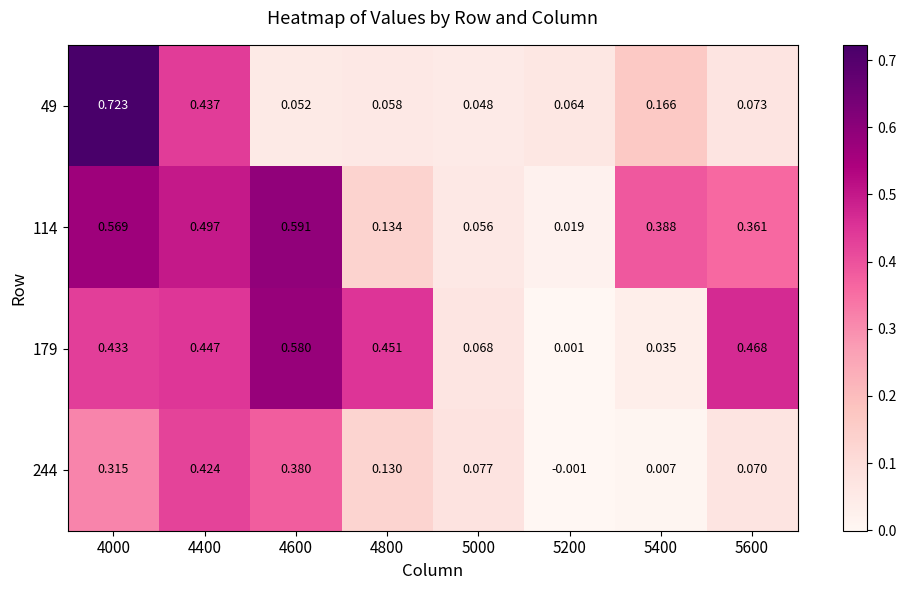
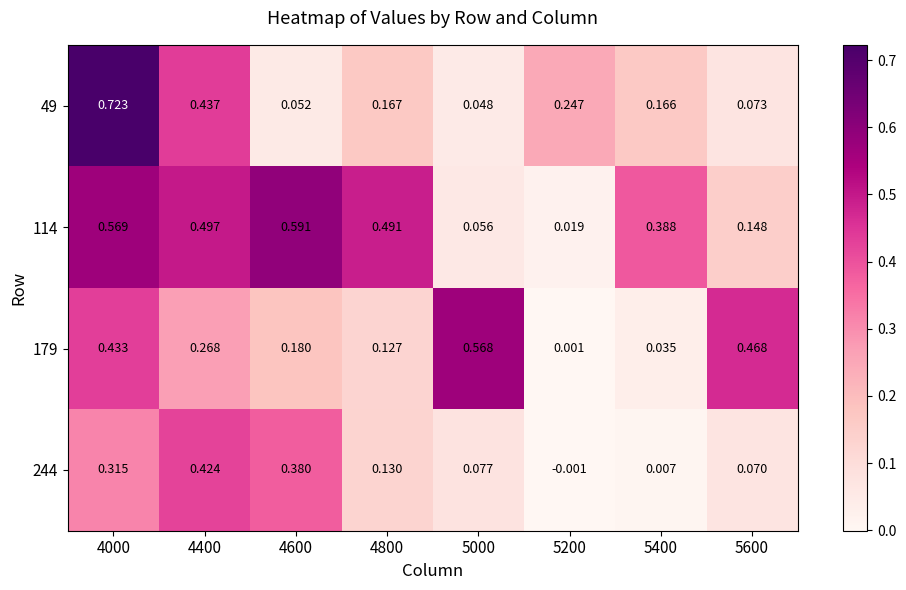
  {
    "49": {
      "4000": 0.723,
      "4400": 0.437,
      "4600": 0.052,
-     "4800": 0.058,
+     "4800": 0.167,
      "5000": 0.048,
-     "5200": 0.064,
+     "5200": 0.247,
      "5400": 0.166,
      "5600": 0.073
    },
    "114": {
      "4000": 0.569,
      "4400": 0.497,
      "4600": 0.591,
-     "4800": 0.134,
+     "4800": 0.491,
      "5000": 0.056,
      "5200": 0.019,
      "5400": 0.388,
-     "5600": 0.361
+     "5600": 0.148
    },
    "179": {
      "4000": 0.433,
-     "4400": 0.447,
-     "4600": 0.580,
-     "4800": 0.451,
-     "5000": 0.068,
+     "4400": 0.268,
+     "4600": 0.180,
+     "4800": 0.127,
+     "5000": 0.568,
      "5200": 0.001,
      "5400": 0.035,
      "5600": 0.468
    },
    "244": {
      "4000": 0.315,
      "4400": 0.424,
      "4600": 0.380,
      "4800": 0.130,
      "5000": 0.077,
      "5200": -0.001,
      "5400": 0.007,
      "5600": 0.070
    }
  }
